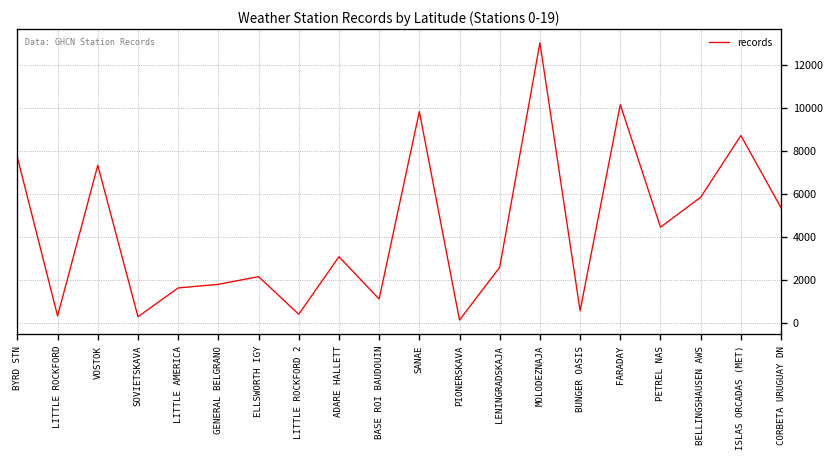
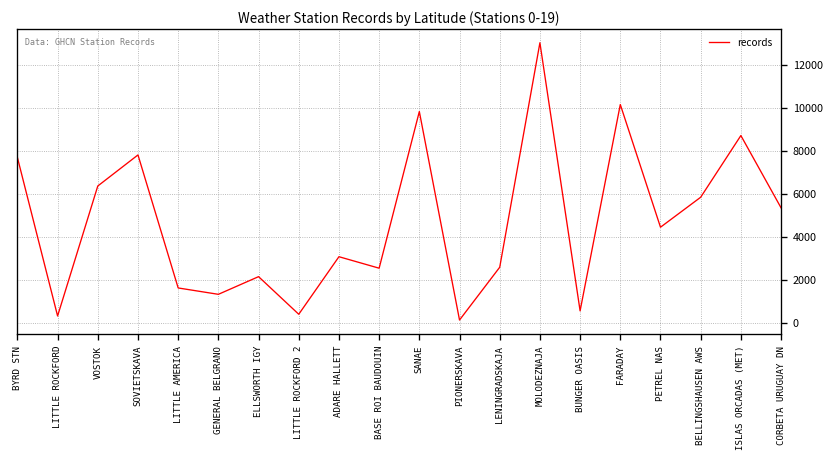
  {
    "BYRD STN": 7700,
    "LITTLE ROCKFORD": 300,
-   "VOSTOK": 7300,
-   "SOVIETSKAVA": 300,
+   "VOSTOK": 6400,
+   "SOVIETSKAVA": 7800,
    "LITTLE AMERICA": 1600,
-   "GENERAL BELGRANO": 1800,
+   "GENERAL BELGRANO": 1300,
    "ELLSWORTH IGY": 2100,
    "LITTLE ROCKFORD 2": 400,
    "ADARE HALLETT": 3100,
-   "BASE ROI BAUDOUIN": 1100,
+   "BASE ROI BAUDOUIN": 2500,
    "SANAE": 9800,
    "PIONERSKAVA": 100,
    "LENINGRADSKAJA": 2600,
    "MOLODEZNAJA": 13000,
    "BUNGER OASIS": 500,
    "FARADAY": 10100,
    "PETREL NAS": 4400,
    "BELLINGSHAUSEN AWS": 5800,
    "ISLAS ORCADAS (MET)": 8700,
    "CORBETA URUGUAY DN": 5300
  }
